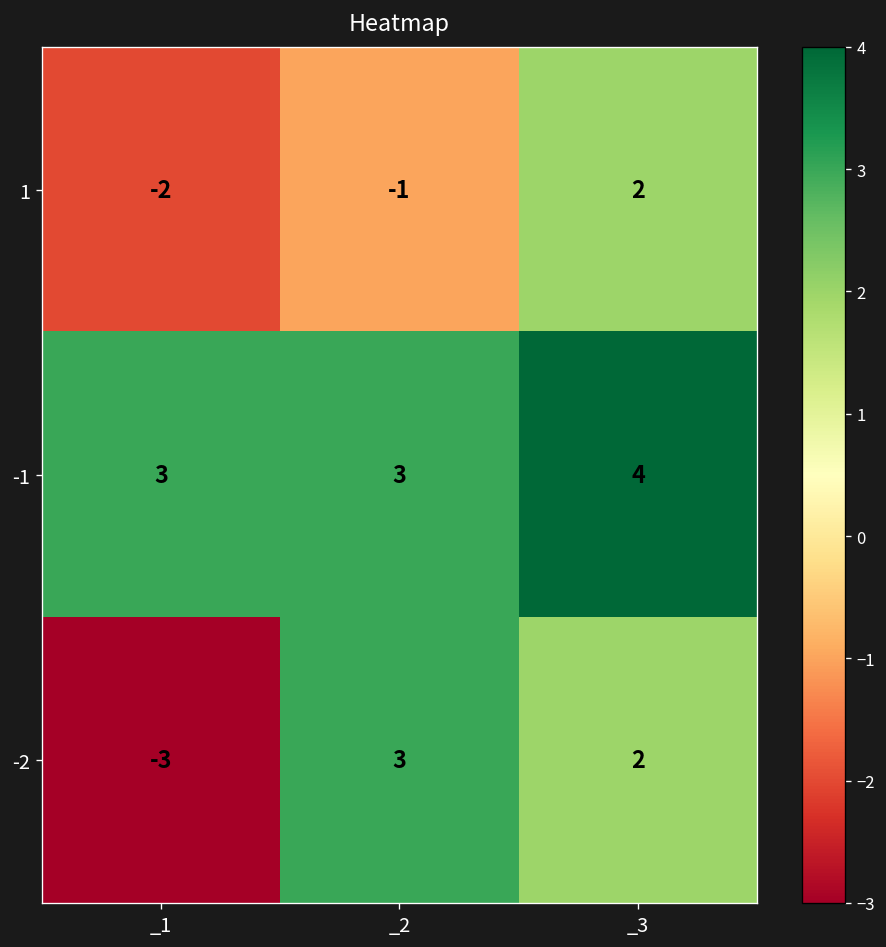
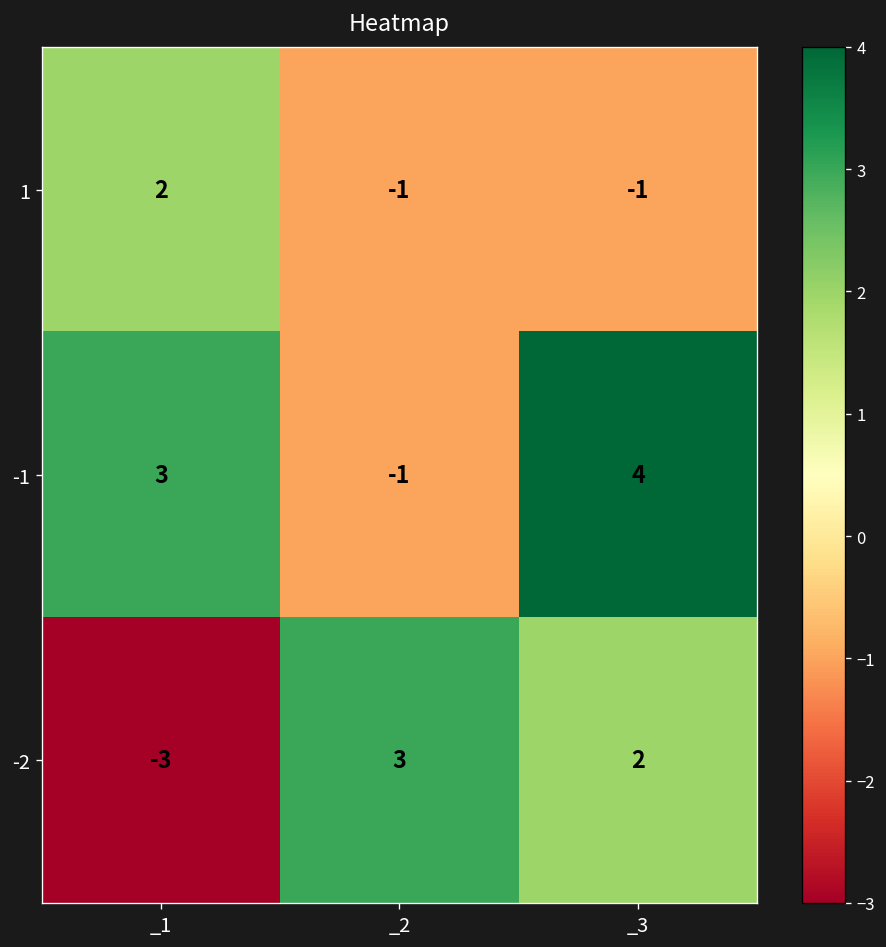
  {
    "1": {
-     "_1": -2,
+     "_1": 2,
      "_2": -1,
-     "_3": 2
+     "_3": -1
    },
    "-1": {
      "_1": 3,
-     "_2": 3,
+     "_2": -1,
      "_3": 4
    },
    "-2": {
      "_1": -3,
      "_2": 3,
      "_3": 2
    }
  }
